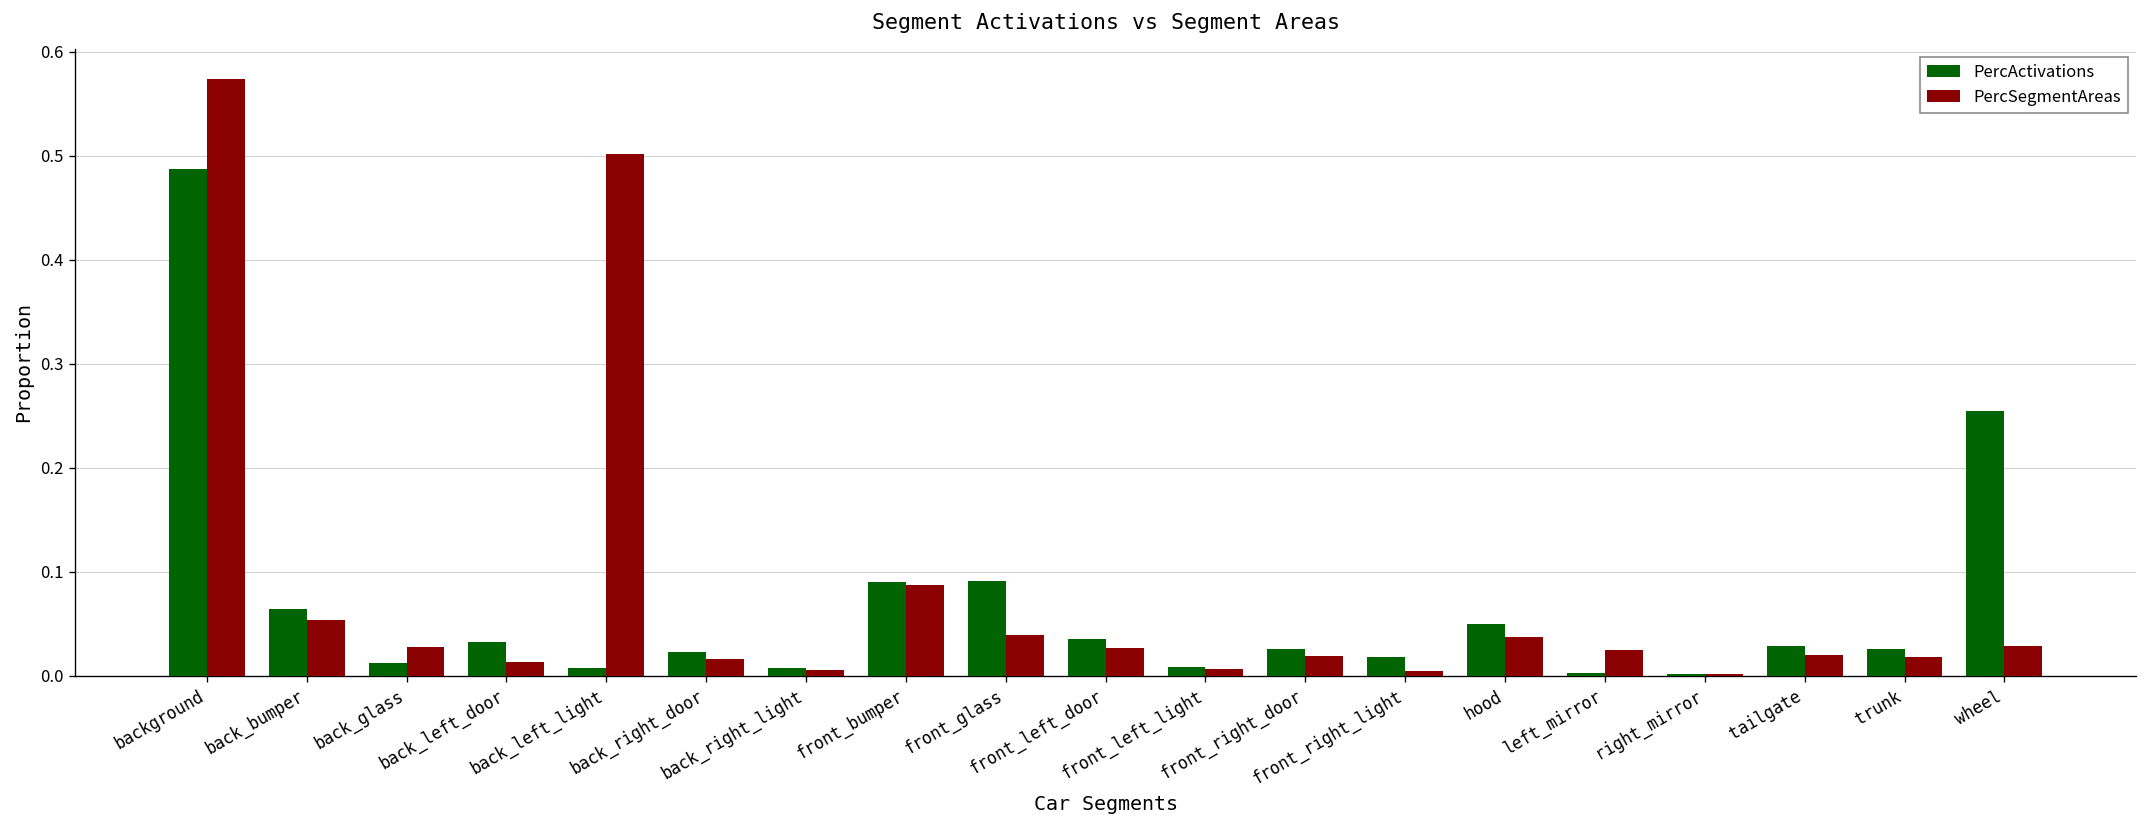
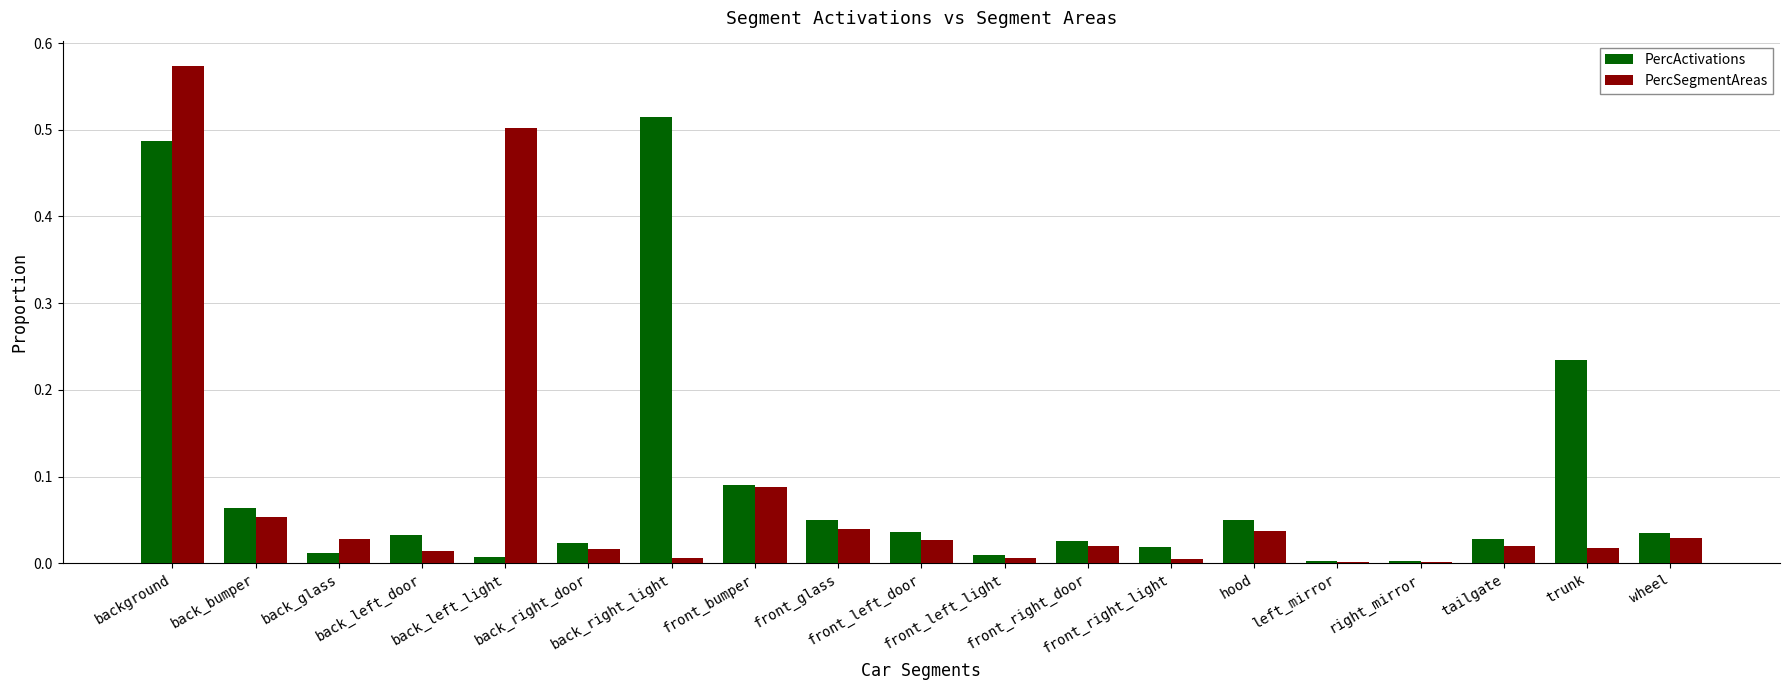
  {
    "PercActivations": {
      "background": 0.49,
      "back_bumper": 0.06,
      "back_glass": 0.01,
      "back_left_door": 0.03,
      "back_left_light": 0.01,
      "back_right_door": 0.02,
-     "back_right_light": 0.01,
+     "back_right_light": 0.51,
      "front_bumper": 0.09,
-     "front_glass": 0.09,
+     "front_glass": 0.05,
      "front_left_door": 0.04,
      "front_left_light": 0.01,
      "front_right_door": 0.03,
      "front_right_light": 0.02,
      "hood": 0.05,
      "tailgate": 0.03,
-     "trunk": 0.03,
-     "wheel": 0.25
+     "trunk": 0.23,
+     "wheel": 0.03
    },
    "PercSegmentAreas": {
      "background": 0.57,
      "back_bumper": 0.05,
      "back_glass": 0.03,
      "back_left_door": 0.01,
      "back_left_light": 0.50,
      "back_right_door": 0.02,
      "back_right_light": 0.01,
      "front_bumper": 0.09,
      "front_glass": 0.04,
      "front_left_door": 0.03,
      "front_left_light": 0.01,
      "front_right_door": 0.02,
      "front_right_light": 0.01,
      "hood": 0.04,
-     "left_mirror": 0.02,
+     "left_mirror": 0.00,
      "tailgate": 0.02,
      "trunk": 0.02,
      "wheel": 0.03
    }
  }
